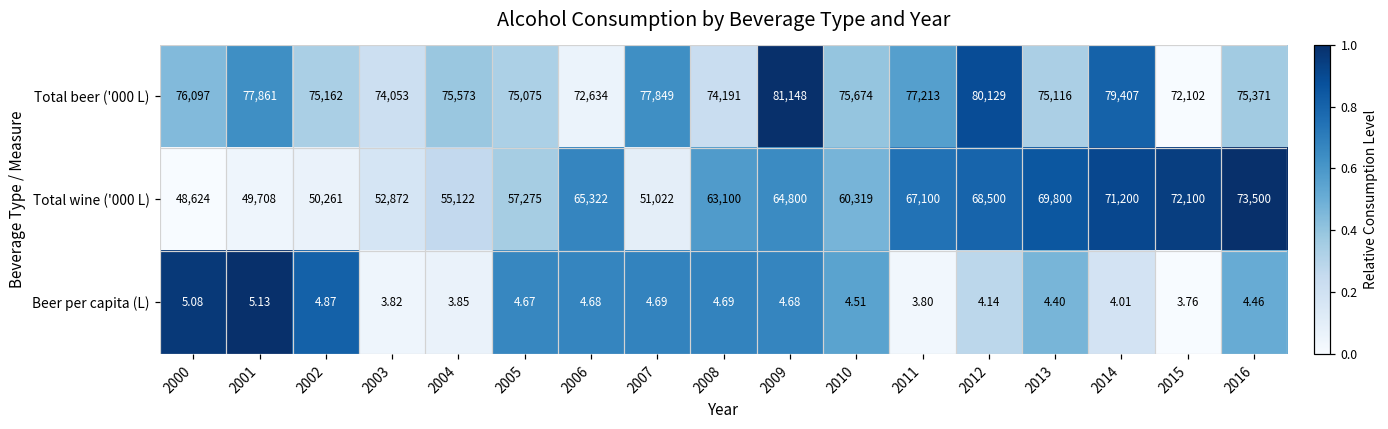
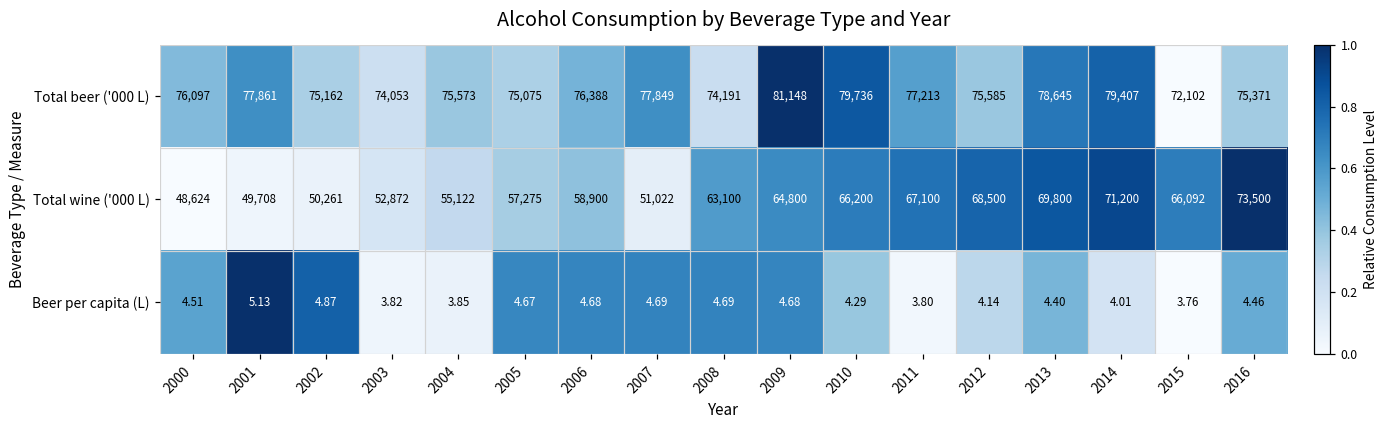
  {
    "Total beer ('000 L)": {
      "2000": "76,097",
      "2001": "77,861",
      "2002": "75,162",
      "2003": "74,053",
      "2004": "75,573",
      "2005": "75,075",
-     "2006": "72,634",
+     "2006": "76,388",
      "2007": "77,849",
      "2008": "74,191",
      "2009": "81,148",
-     "2010": "75,674",
+     "2010": "79,736",
      "2011": "77,213",
-     "2012": "80,129",
-     "2013": "75,116",
+     "2012": "75,585",
+     "2013": "78,645",
      "2014": "79,407",
      "2015": "72,102",
      "2016": "75,371"
    },
    "Total wine ('000 L)": {
      "2000": "48,624",
      "2001": "49,708",
      "2002": "50,261",
      "2003": "52,872",
      "2004": "55,122",
      "2005": "57,275",
-     "2006": "65,322",
+     "2006": "58,900",
      "2007": "51,022",
      "2008": "63,100",
      "2009": "64,800",
-     "2010": "60,319",
+     "2010": "66,200",
      "2011": "67,100",
      "2012": "68,500",
      "2013": "69,800",
      "2014": "71,200",
-     "2015": "72,100",
+     "2015": "66,092",
      "2016": "73,500"
    },
    "Beer per capita (L)": {
-     "2000": "5.08",
+     "2000": "4.51",
      "2001": "5.13",
      "2002": "4.87",
      "2003": "3.82",
      "2004": "3.85",
      "2005": "4.67",
      "2006": "4.68",
      "2007": "4.69",
      "2008": "4.69",
      "2009": "4.68",
-     "2010": "4.51",
+     "2010": "4.29",
      "2011": "3.80",
      "2012": "4.14",
      "2013": "4.40",
      "2014": "4.01",
      "2015": "3.76",
      "2016": "4.46"
    }
  }
